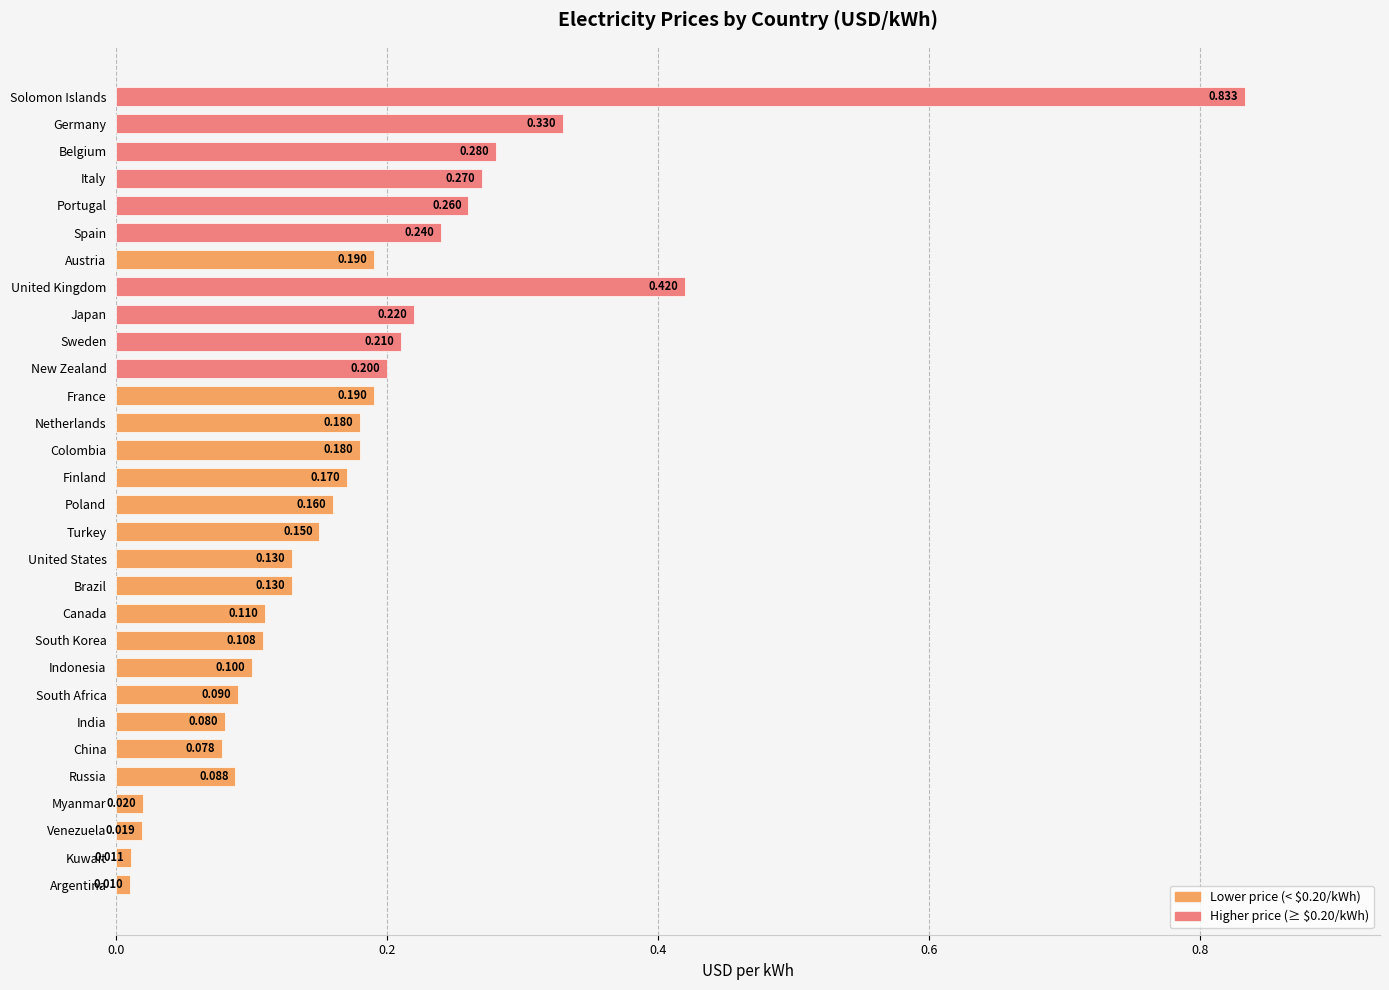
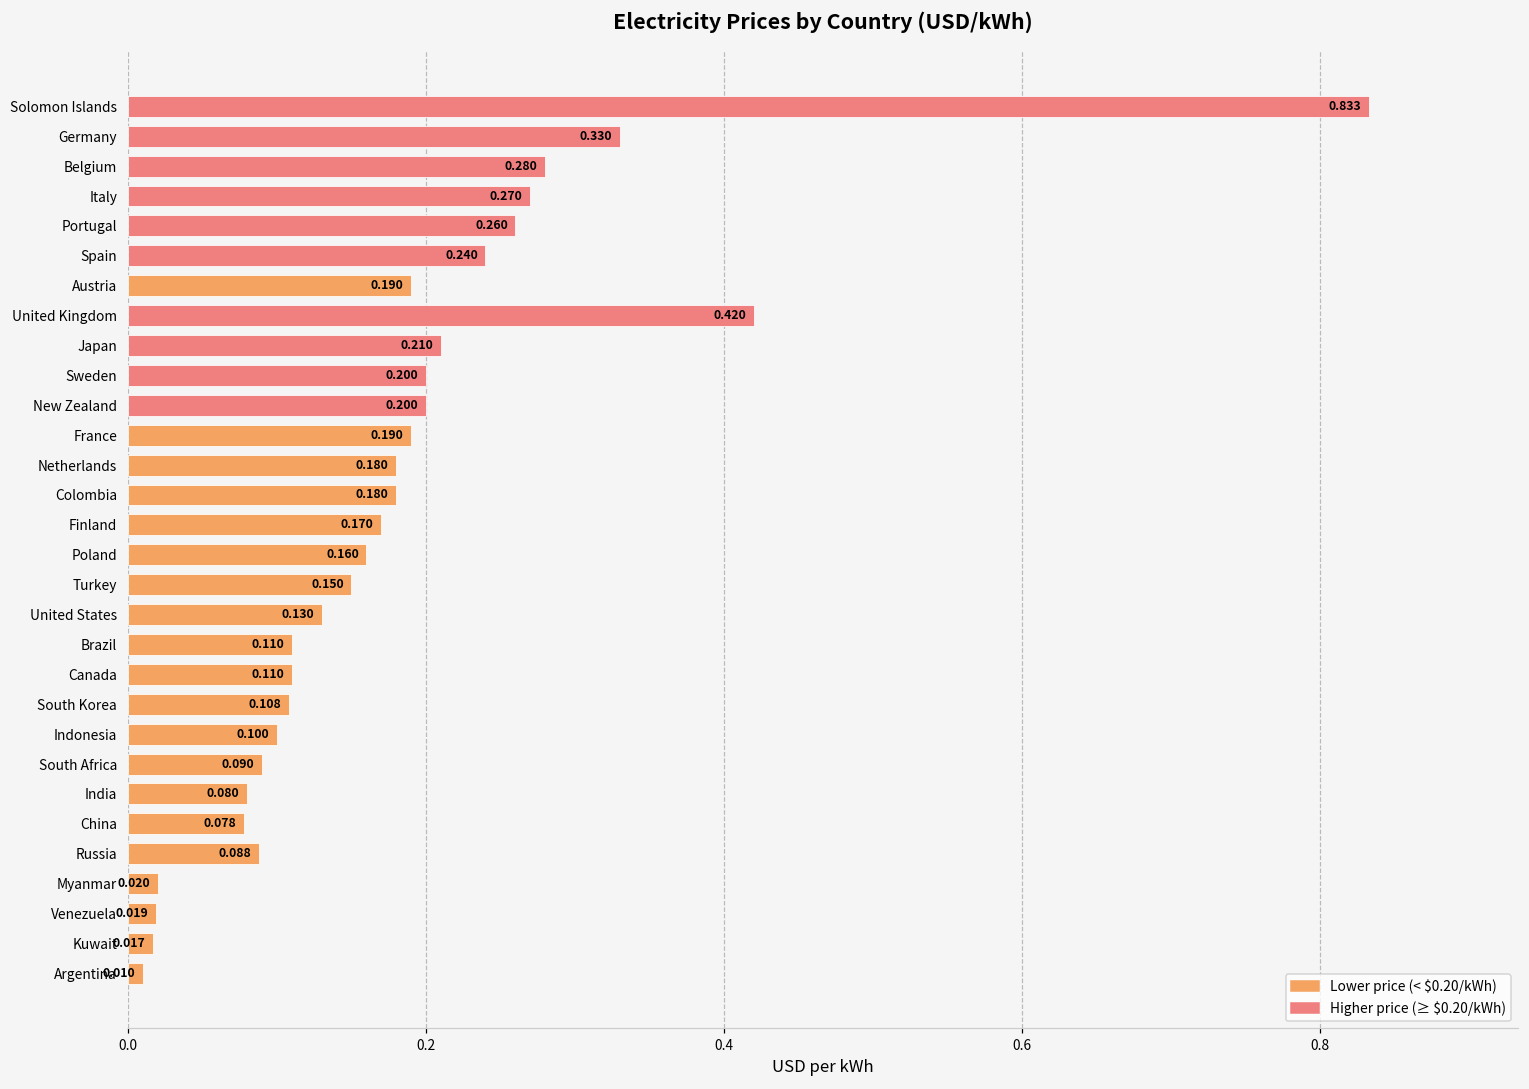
  {
    "Solomon Islands": 0.833,
    "Germany": 0.330,
    "Belgium": 0.280,
    "Italy": 0.270,
    "Portugal": 0.260,
    "Spain": 0.240,
    "Austria": 0.190,
    "United Kingdom": 0.420,
-   "Japan": 0.220,
-   "Sweden": 0.210,
+   "Japan": 0.210,
+   "Sweden": 0.200,
    "New Zealand": 0.200,
    "France": 0.190,
    "Netherlands": 0.180,
    "Colombia": 0.180,
    "Finland": 0.170,
    "Poland": 0.160,
    "Turkey": 0.150,
    "United States": 0.130,
-   "Brazil": 0.130,
+   "Brazil": 0.110,
    "Canada": 0.110,
    "South Korea": 0.108,
    "Indonesia": 0.100,
    "South Africa": 0.090,
    "India": 0.080,
    "China": 0.078,
    "Russia": 0.088,
    "Myanmar": 0.020,
    "Venezuela": 0.019,
-   "Kuwait": 0.011,
+   "Kuwait": 0.017,
    "Argentina": 0.010
  }
